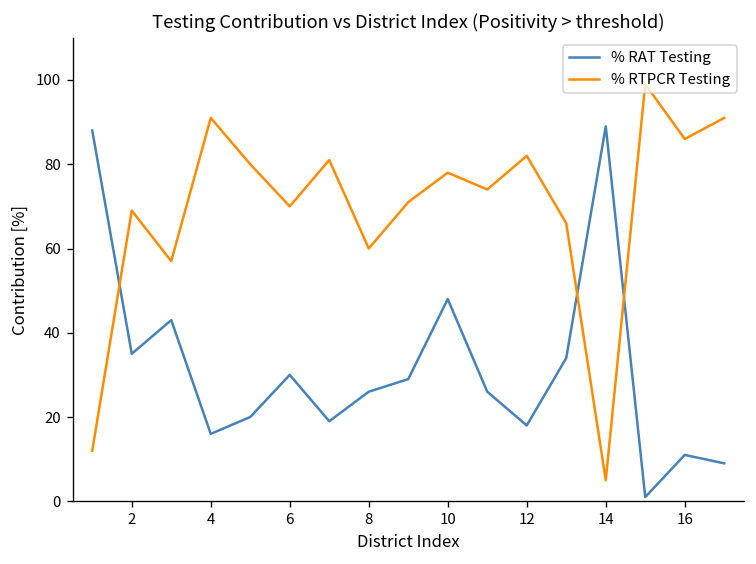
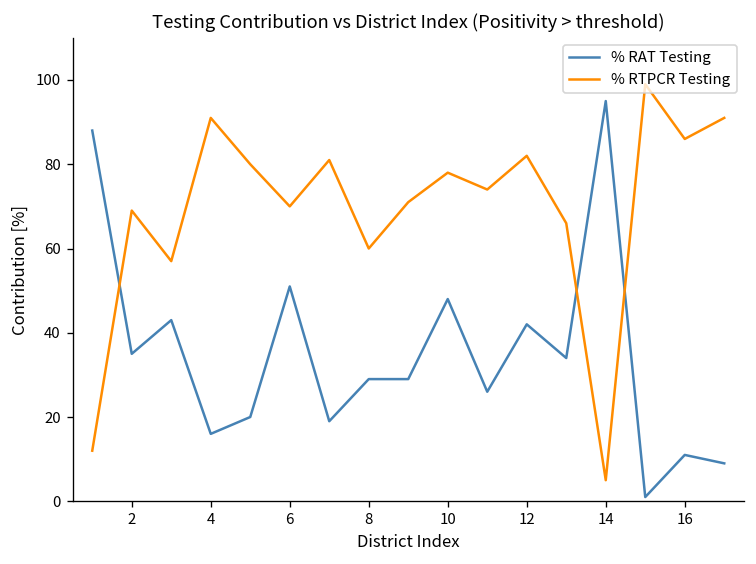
  {
    "% RAT Testing": {
      "2": 35,
      "4": 16,
-     "6": 30,
-     "8": 26,
+     "6": 51,
+     "8": 29,
      "10": 48,
-     "12": 18,
-     "14": 89,
+     "12": 42,
+     "14": 95,
      "16": 11
    },
    "% RTPCR Testing": {
      "2": 69,
      "4": 91,
      "6": 70,
      "8": 60,
      "10": 78,
      "12": 82,
      "14": 5,
      "16": 86
    }
  }
